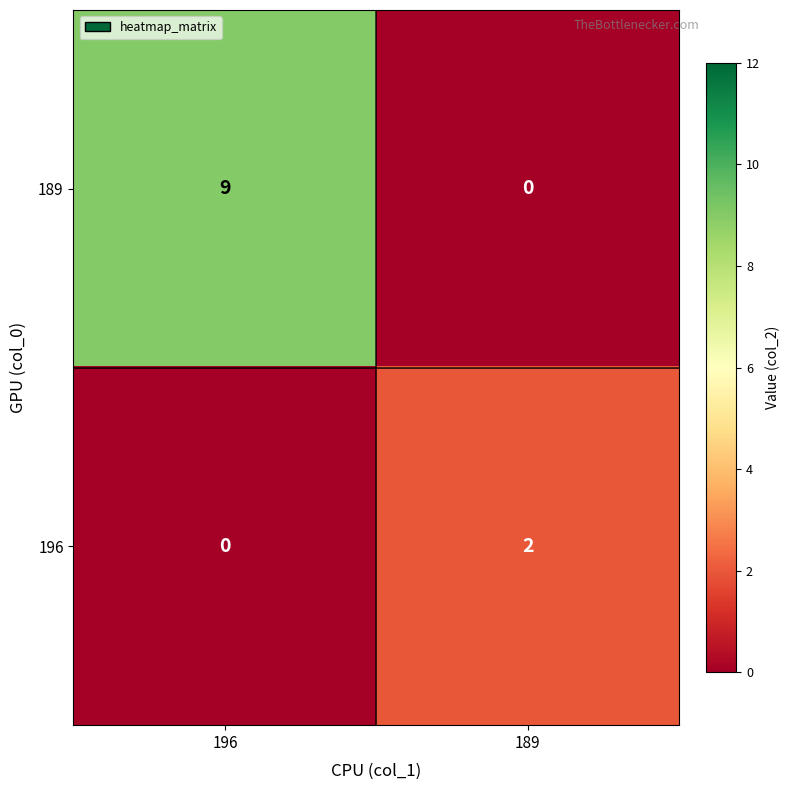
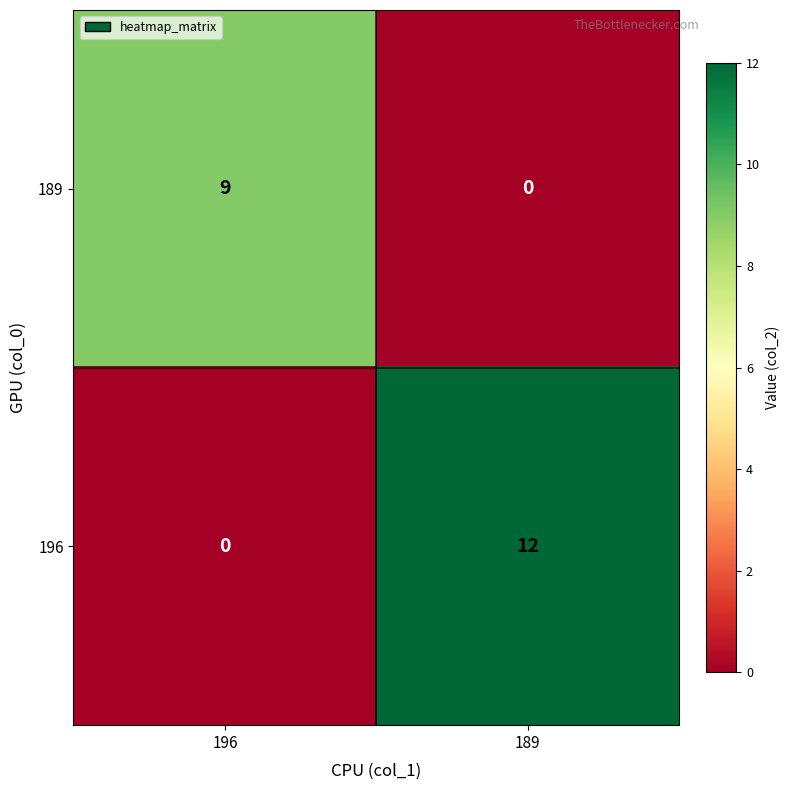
  {
    "189": {
      "196": 9,
      "189": 0
    },
    "196": {
      "196": 0,
-     "189": 2
+     "189": 12
    }
  }
